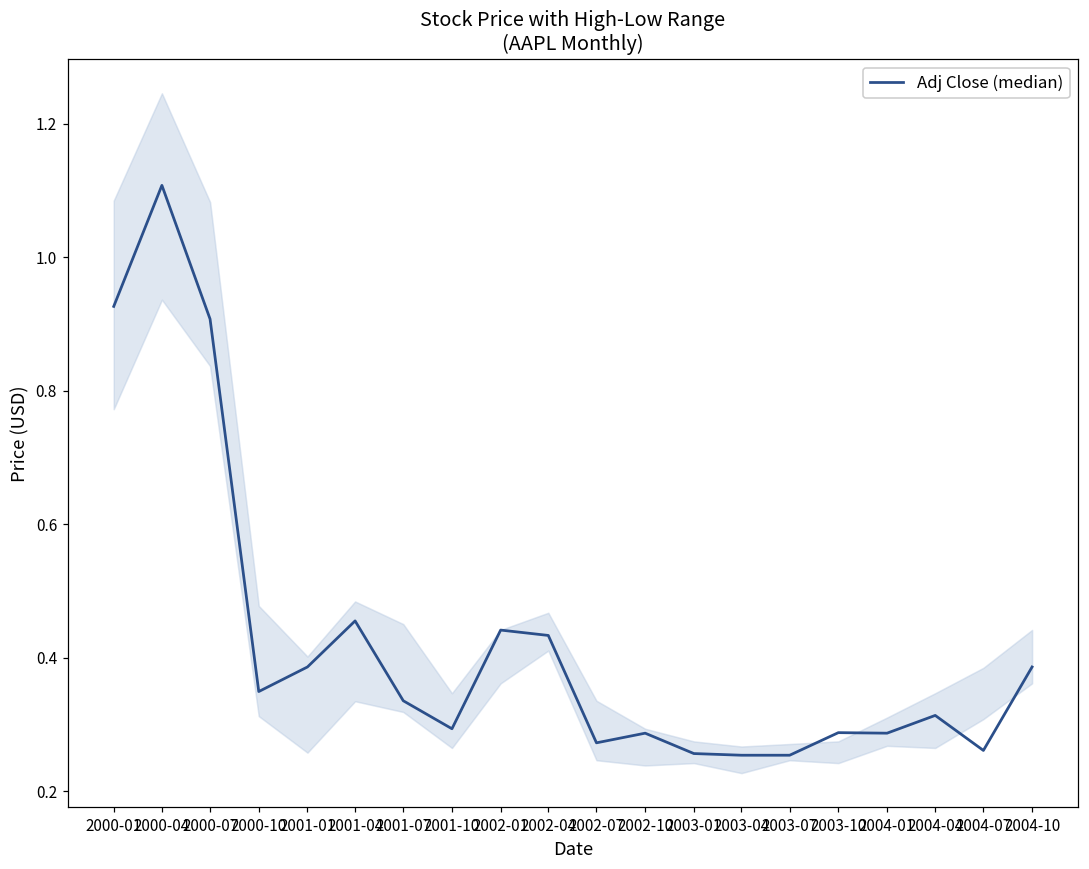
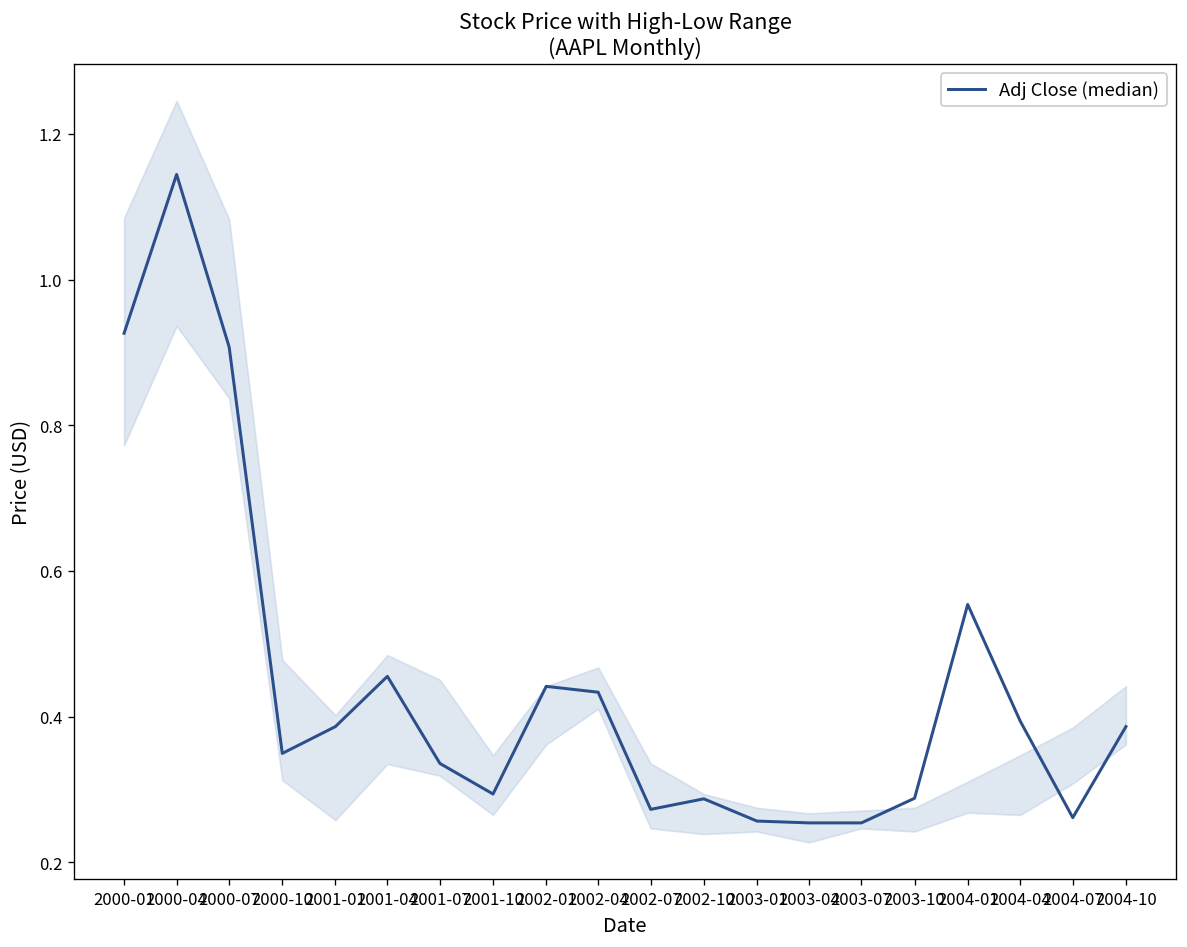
  {
    "Adj Close (median)": {
      "2000-01": 0.93,
-     "2000-04": 1.11,
+     "2000-04": 1.14,
      "2000-07": 0.91,
      "2000-10": 0.35,
      "2001-07": 0.34,
      "2001-10": 0.29,
      "2002-07": 0.27,
      "2002-10": 0.29,
      "2003-07": 0.25,
      "2003-10": 0.29,
-     "2004-01": 0.29,
-     "2004-04": 0.31,
+     "2004-01": 0.55,
+     "2004-04": 0.39,
      "2004-07": 0.26,
      "2004-10": 0.39
    }
  }
